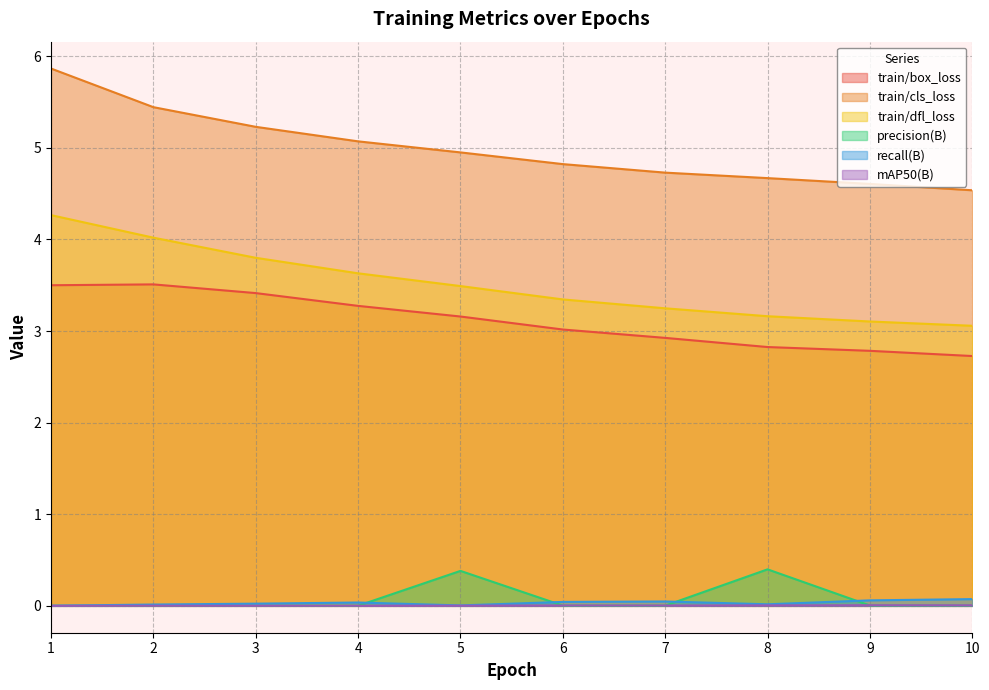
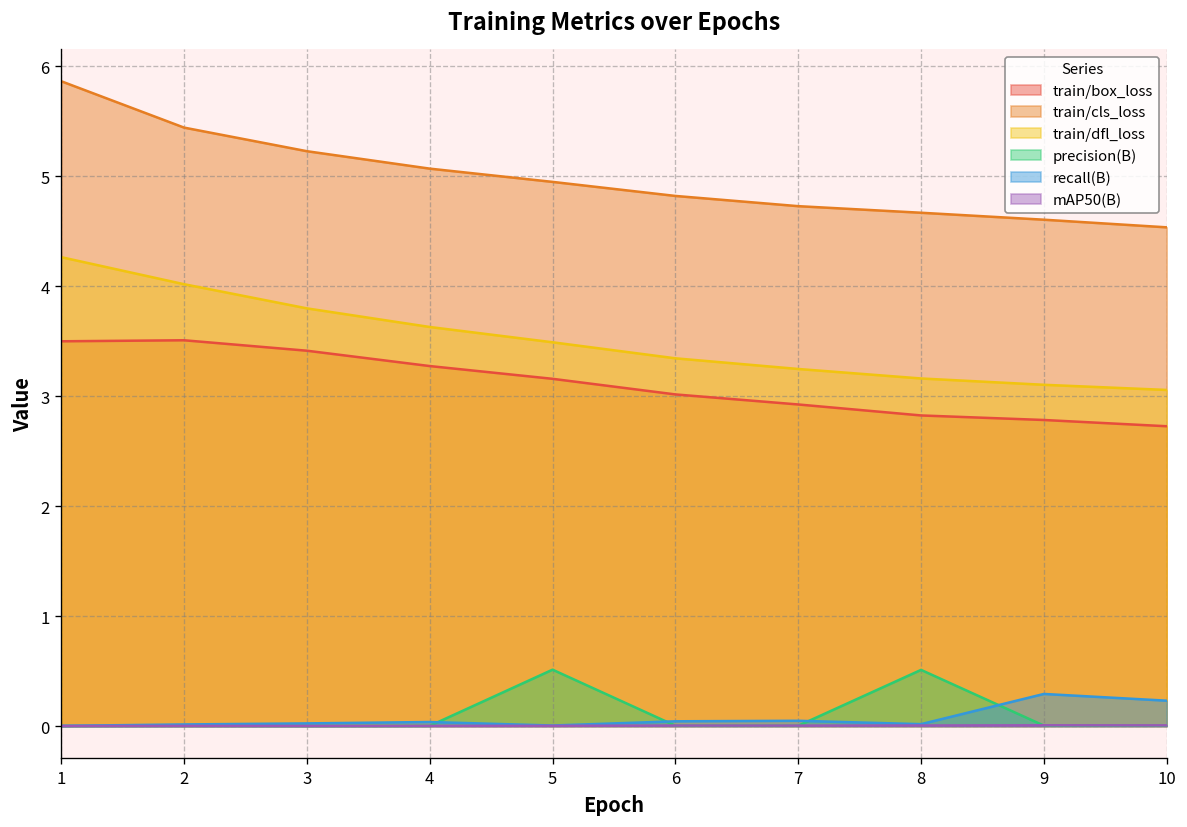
  {
    "precision(B)": {
-     "5": 0.4,
-     "8": 0.4
+     "5": 0.5,
+     "8": 0.5
    },
    "recall(B)": {
      "4": 0.0,
      "6": 0.0,
      "7": 0.0,
-     "9": 0.1,
-     "10": 0.1
+     "9": 0.3,
+     "10": 0.2
    }
  }
